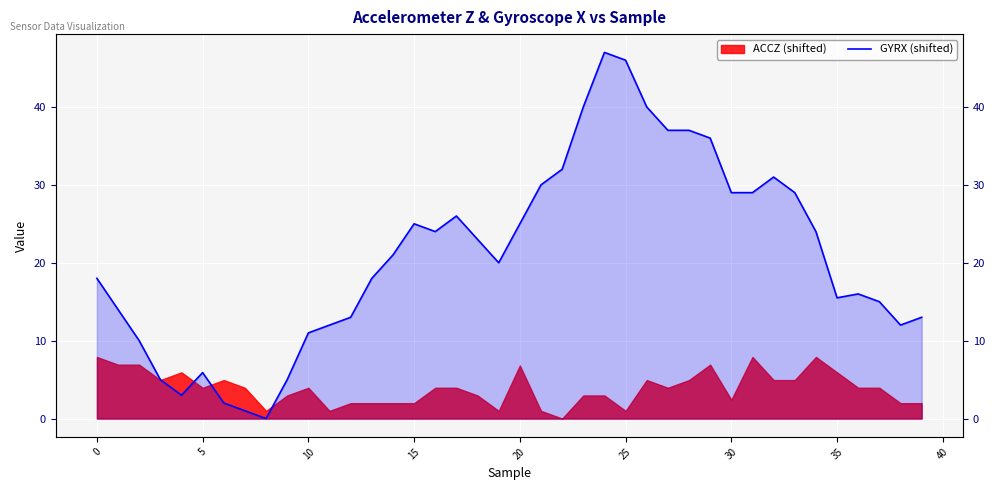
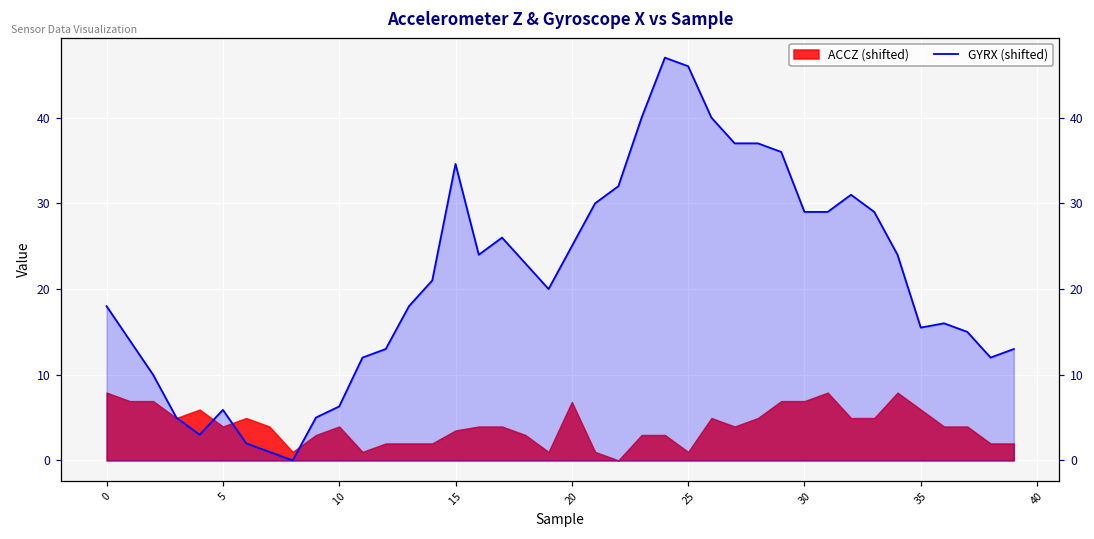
  {
    "GYRX (shifted)": {
      "0": 18,
      "5": 6,
-     "10": 11,
-     "15": 25,
+     "10": 6,
+     "15": 35,
      "20": 25,
      "25": 46,
      "30": 29,
      "35": 16
    },
    "ACCZ (shifted)": {
      "0": 8,
      "5": 4,
      "10": 4,
-     "15": 2,
+     "15": 3,
      "20": 7,
      "25": 1,
-     "30": 2,
+     "30": 7,
      "35": 6
    }
  }
